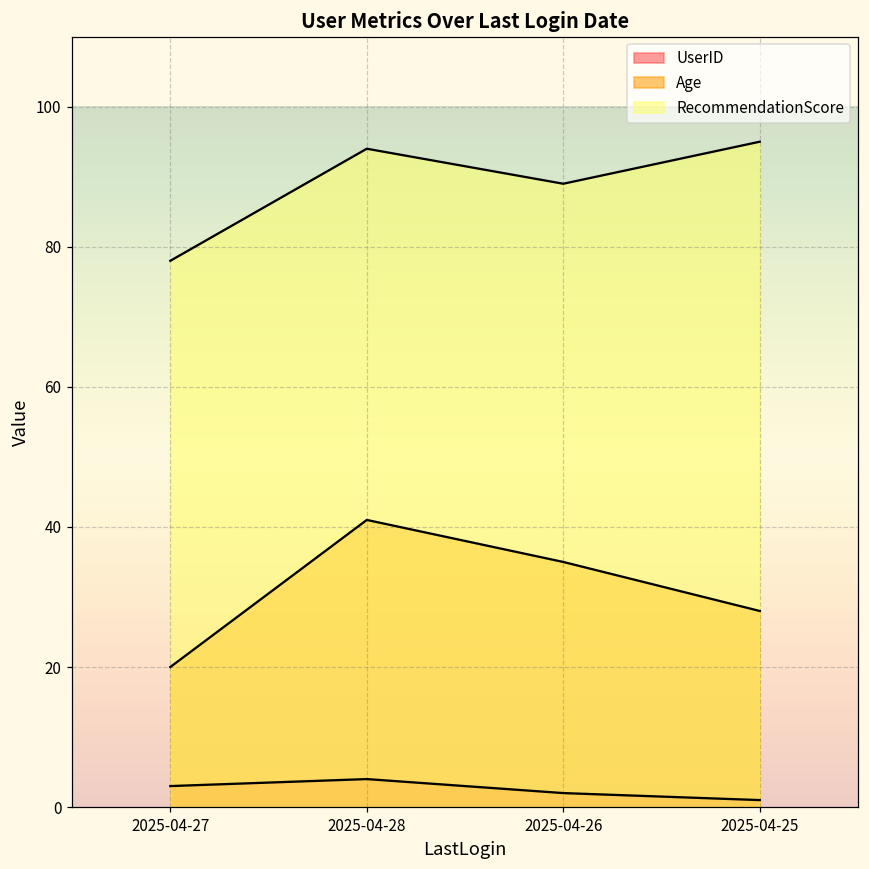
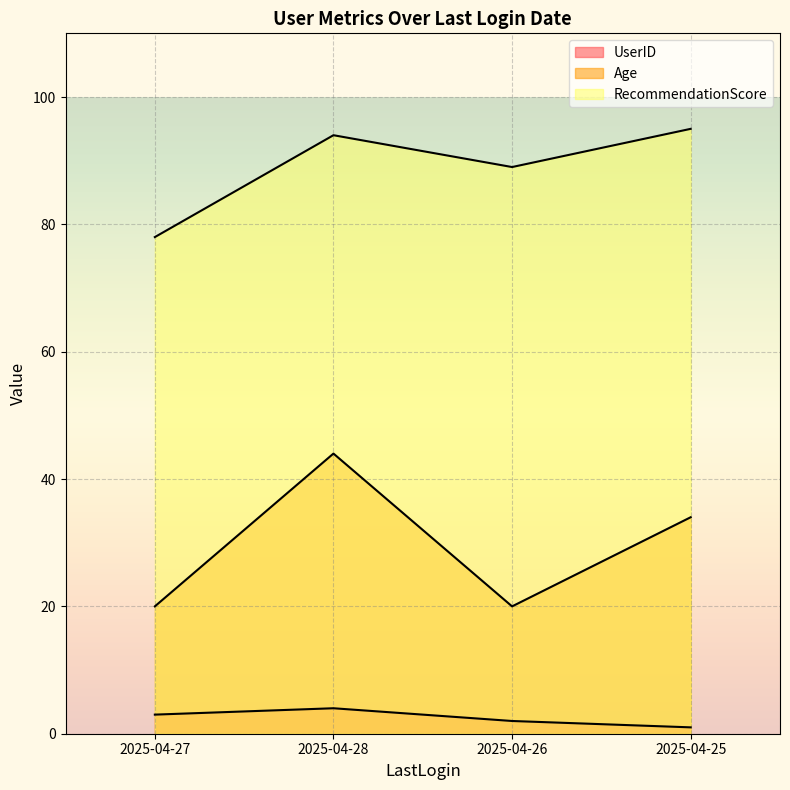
  {
    "UserID": {
      "2025-04-27": 3,
      "2025-04-28": 4,
      "2025-04-26": 2,
      "2025-04-25": 1
    },
    "Age": {
      "2025-04-27": 20,
-     "2025-04-28": 41,
-     "2025-04-26": 35,
-     "2025-04-25": 28
+     "2025-04-28": 44,
+     "2025-04-26": 20,
+     "2025-04-25": 34
    },
    "RecommendationScore": {
      "2025-04-27": 78,
      "2025-04-28": 94,
      "2025-04-26": 89,
      "2025-04-25": 95
    }
  }
